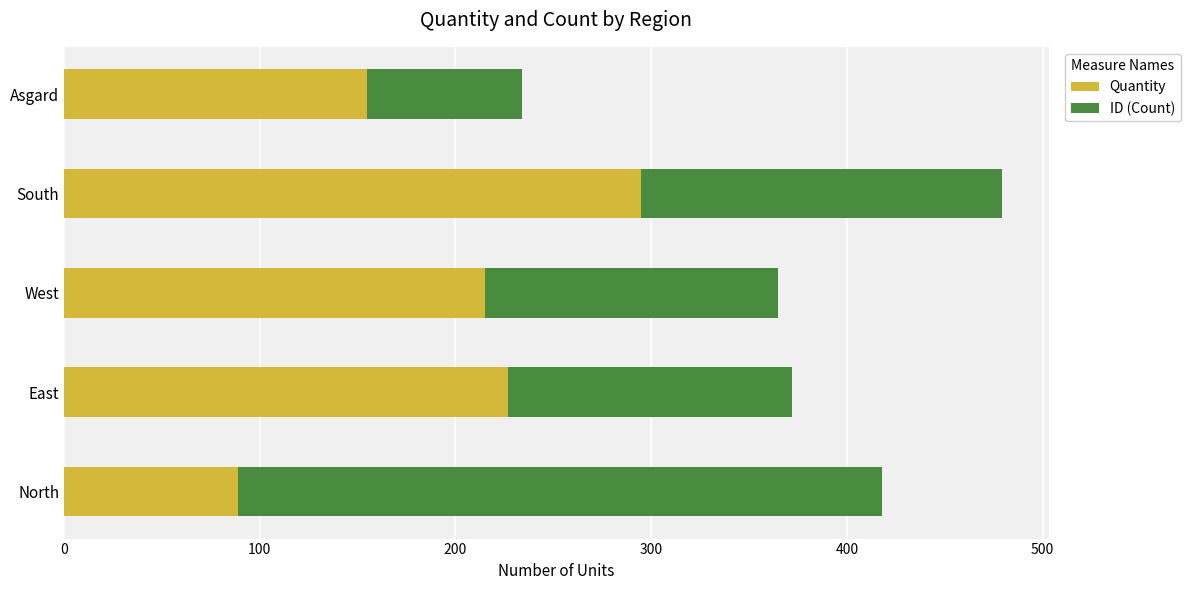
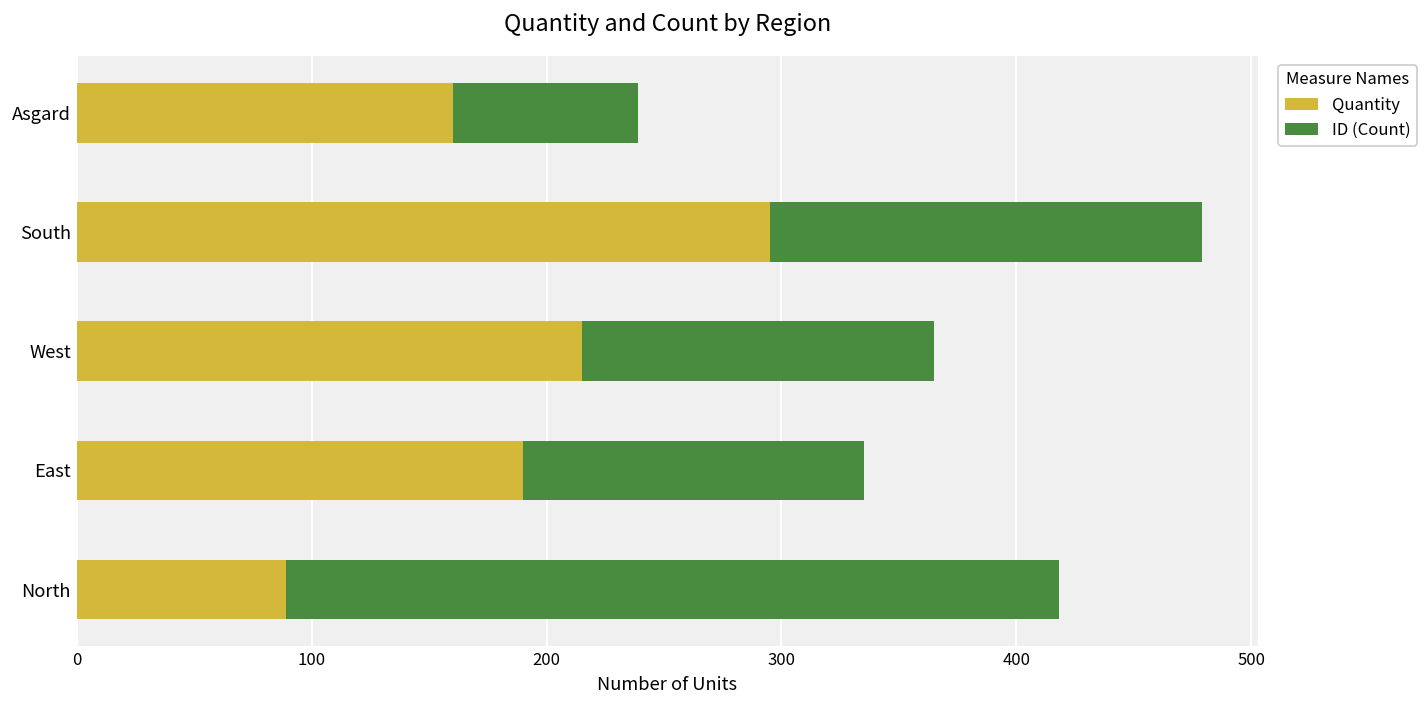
  {
    "Quantity": {
-     "Asgard": 155,
+     "Asgard": 160,
      "South": 295,
      "West": 215,
-     "East": 227,
+     "East": 190,
      "North": 89
    },
    "ID (Count)": {
      "Asgard": 79,
      "South": 184,
      "West": 150,
      "East": 145,
      "North": 329
    }
  }
